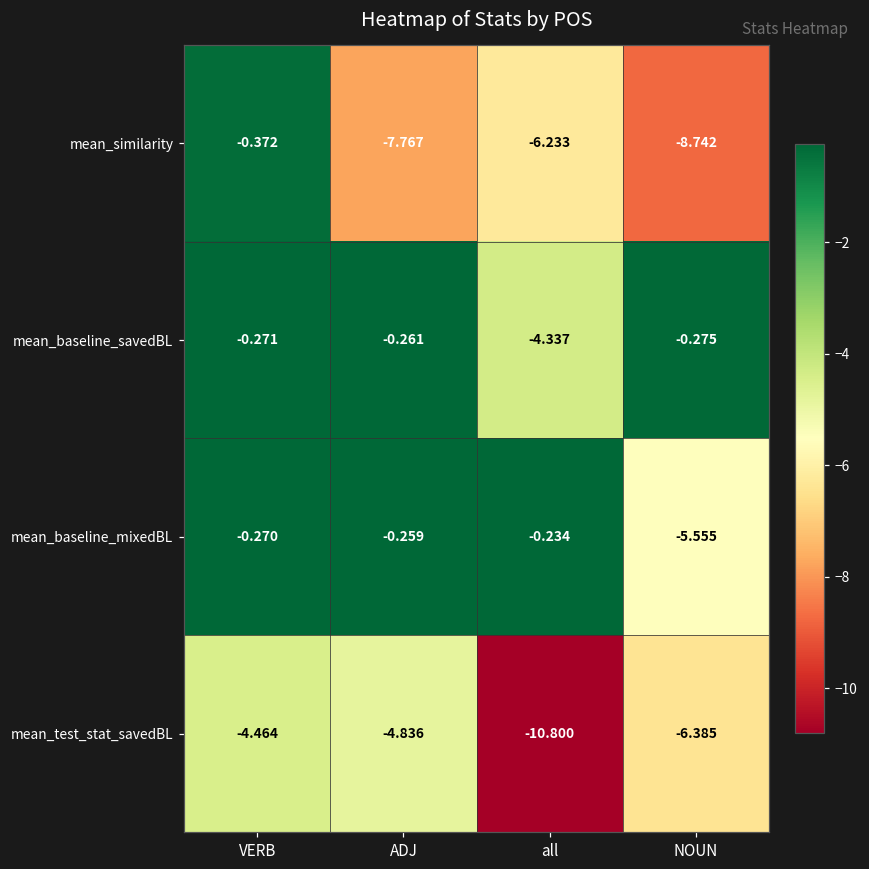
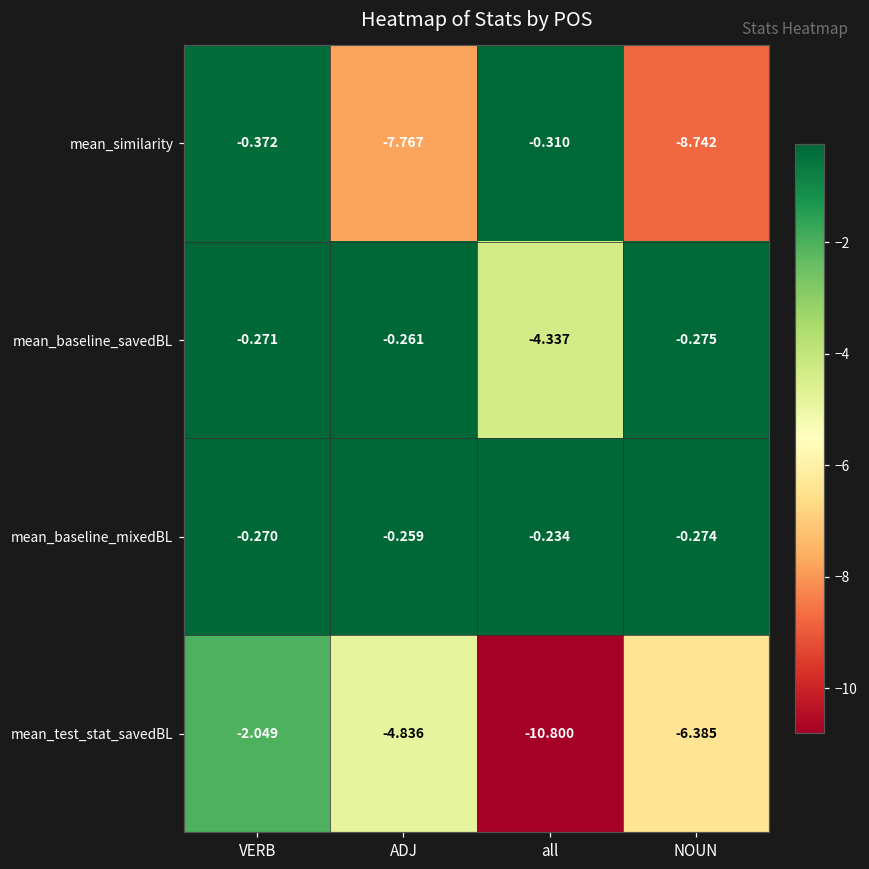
  {
    "mean_similarity": {
      "VERB": -0.372,
      "ADJ": -7.767,
-     "all": -6.233,
+     "all": -0.310,
      "NOUN": -8.742
    },
    "mean_baseline_savedBL": {
      "VERB": -0.271,
      "ADJ": -0.261,
      "all": -4.337,
      "NOUN": -0.275
    },
    "mean_baseline_mixedBL": {
      "VERB": -0.270,
      "ADJ": -0.259,
      "all": -0.234,
-     "NOUN": -5.555
+     "NOUN": -0.274
    },
    "mean_test_stat_savedBL": {
-     "VERB": -4.464,
+     "VERB": -2.049,
      "ADJ": -4.836,
      "all": -10.800,
      "NOUN": -6.385
    }
  }
